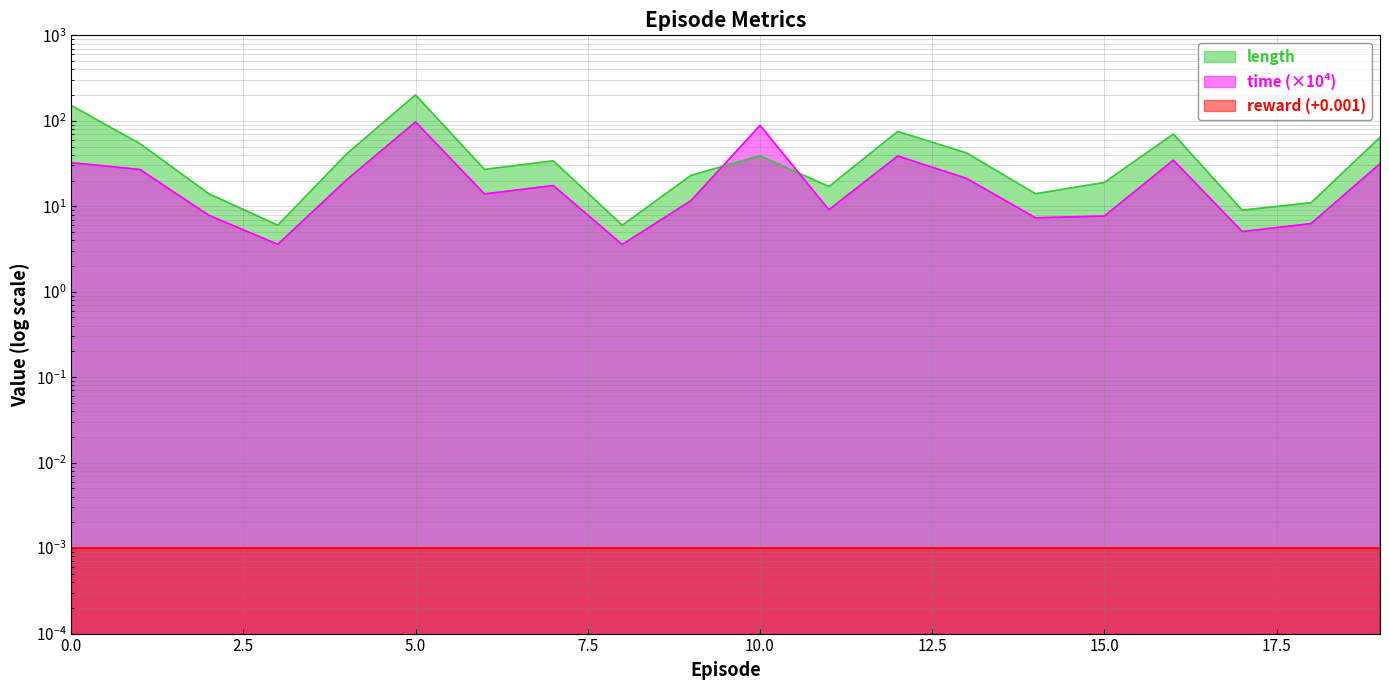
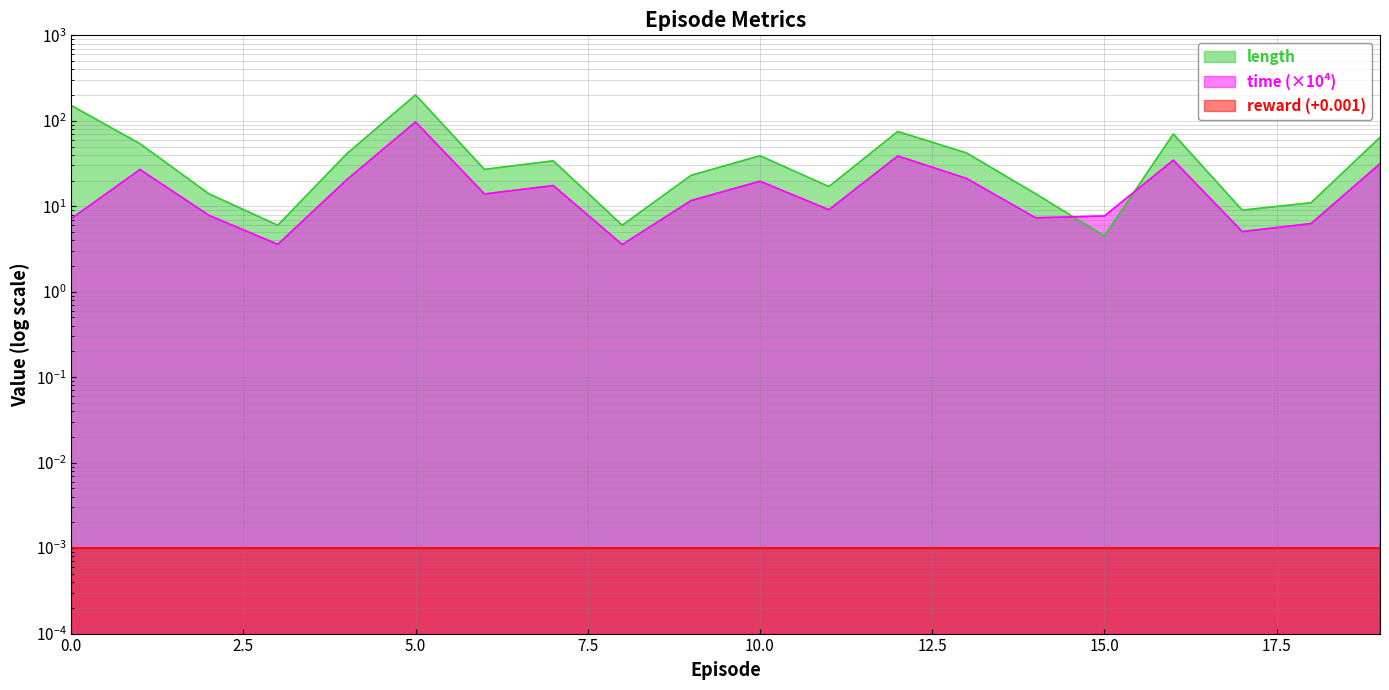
  {
    "length": {
      "0.0": 150,
      "5.0": 200,
      "10.0": 40,
-     "15.0": 19
+     "15.0": 5
    },
    "time (×10⁴)": {
-     "0.0": 32,
+     "0.0": 7,
      "5.0": 100,
-     "10.0": 90,
+     "10.0": 20,
      "15.0": 8
    },
    "reward (+0.001)": {
      "0.0": 0.0010,
      "5.0": 0.0010,
      "10.0": 0.0010,
      "15.0": 0.0010
    }
  }
